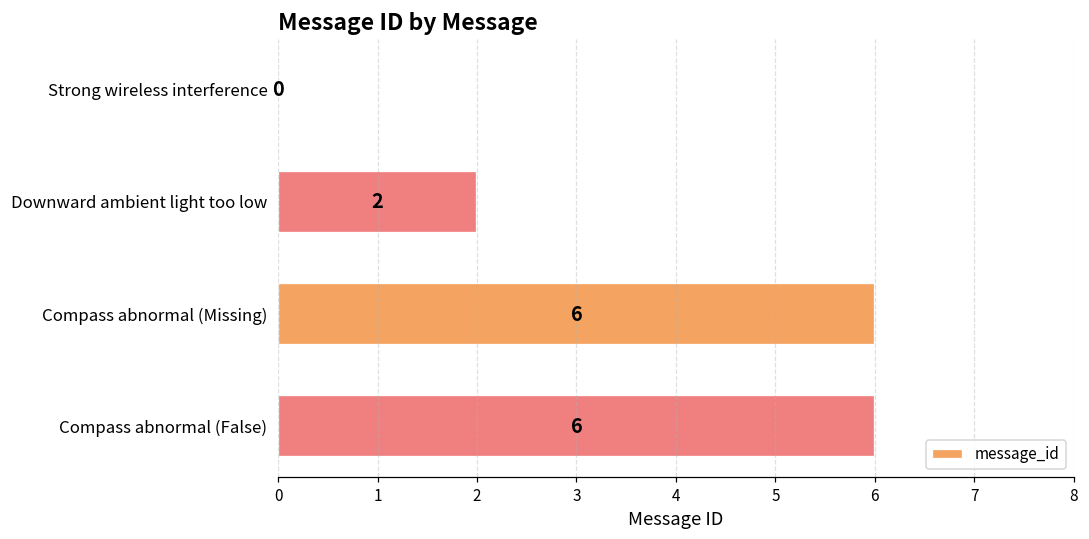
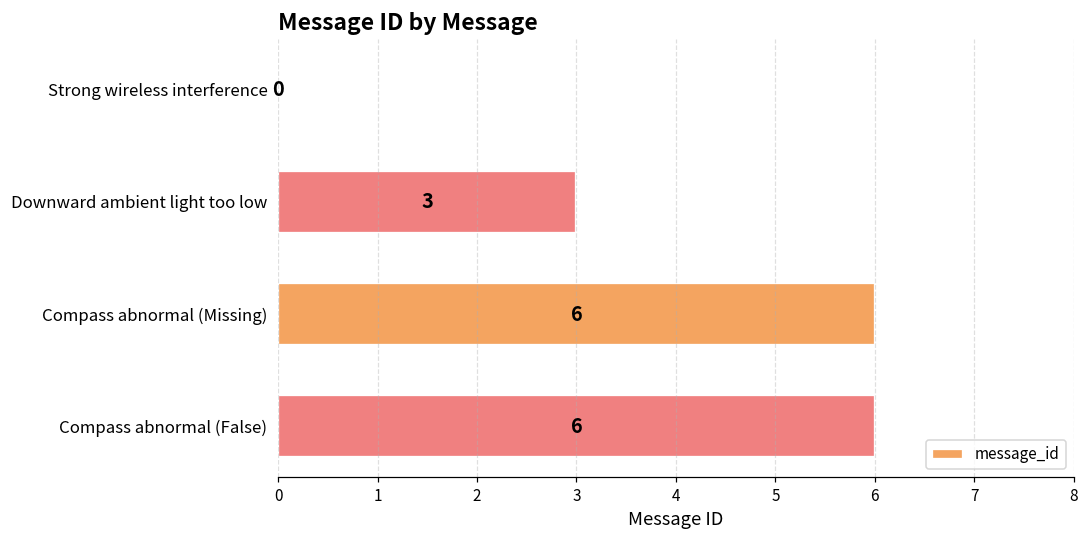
  {
    "Strong wireless interference": 0,
-   "Downward ambient light too low": 2,
+   "Downward ambient light too low": 3,
    "Compass abnormal (Missing)": 6,
    "Compass abnormal (False)": 6
  }
